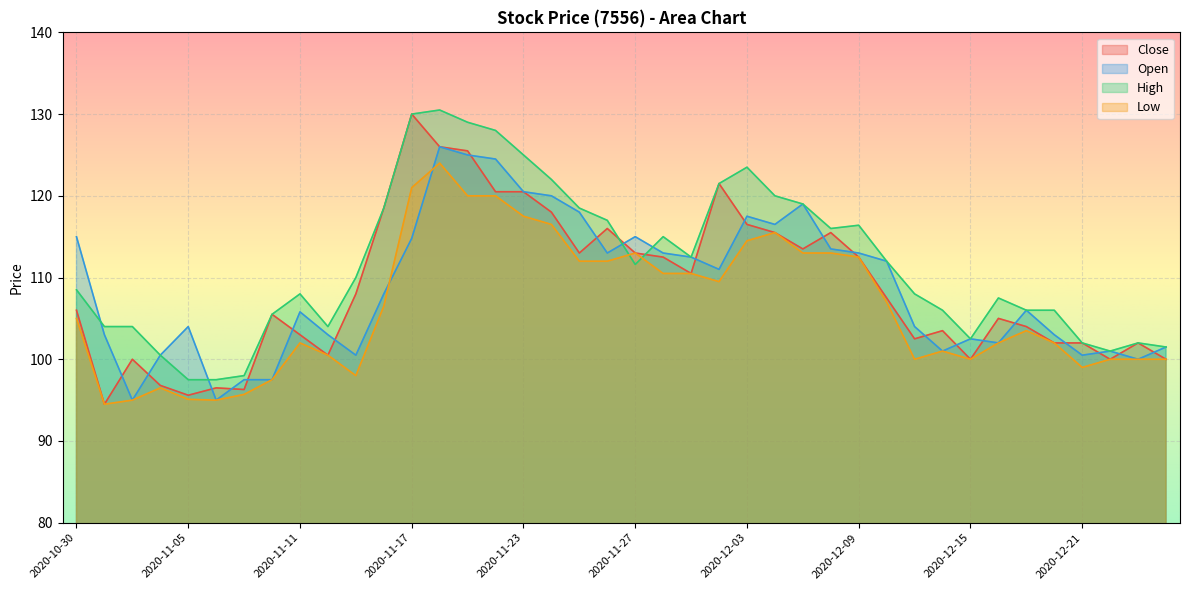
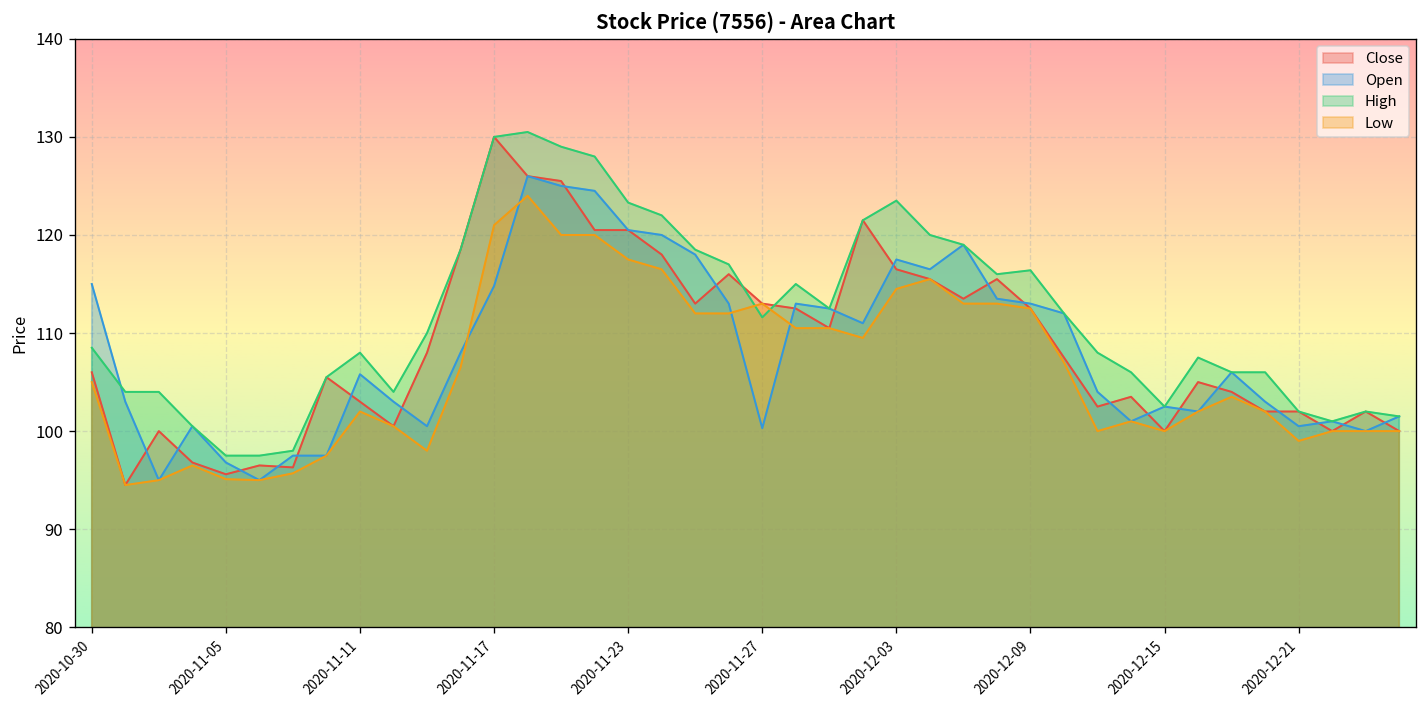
  {
    "Open": {
      "2020-10-30": 115,
-     "2020-11-05": 104,
+     "2020-11-05": 97,
      "2020-11-11": 106,
      "2020-11-17": 115,
-     "2020-11-27": 115,
+     "2020-11-27": 100,
      "2020-12-03": 118,
      "2020-12-09": 113,
      "2020-12-21": 101
    },
    "High": {
      "2020-10-30": 109,
      "2020-11-05": 98,
      "2020-11-11": 108,
-     "2020-11-23": 125,
+     "2020-11-23": 123,
      "2020-11-27": 112,
      "2020-12-03": 124,
      "2020-12-09": 116
    }
  }
